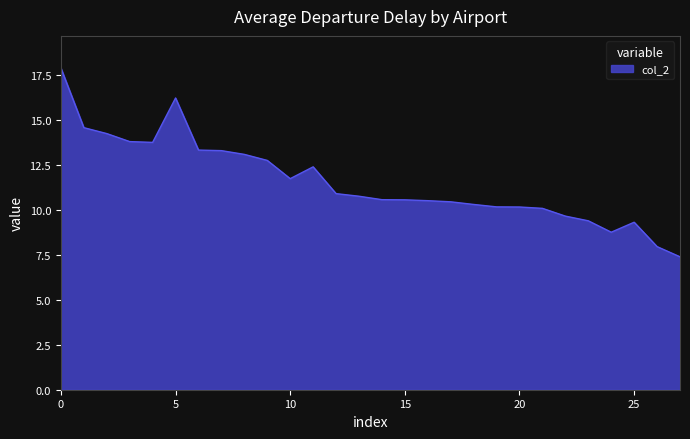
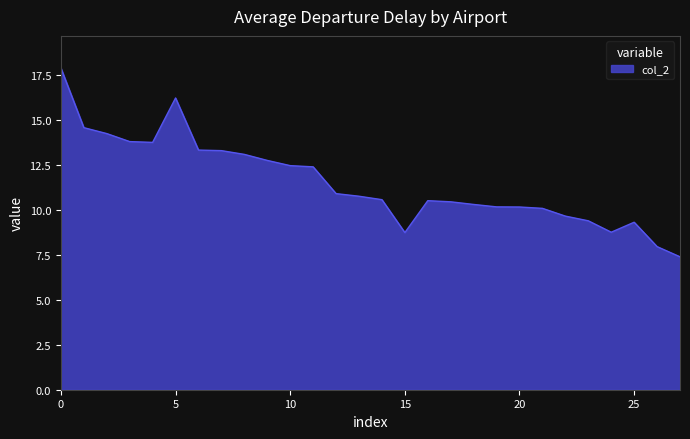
  {
    "0": 17.9,
    "5": 16.2,
-   "10": 11.7,
-   "15": 10.6,
+   "10": 12.5,
+   "15": 8.7,
    "20": 10.2,
    "25": 9.3
  }
